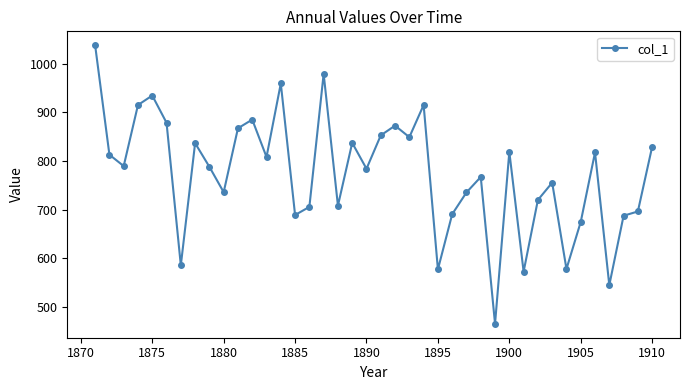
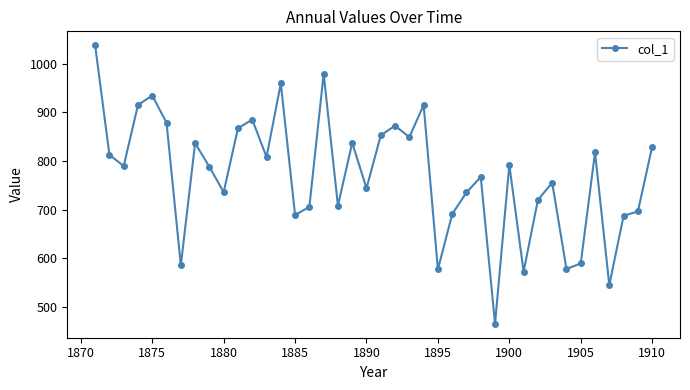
  {
    "1875": 930,
    "1880": 740,
    "1885": 690,
-   "1890": 780,
+   "1890": 740,
    "1895": 580,
-   "1900": 820,
-   "1905": 670,
+   "1900": 790,
+   "1905": 590,
    "1910": 830
  }
